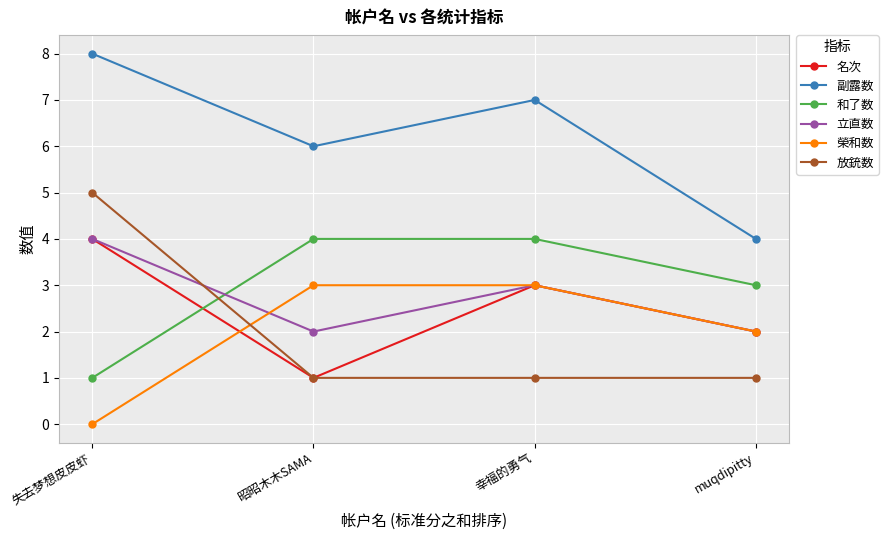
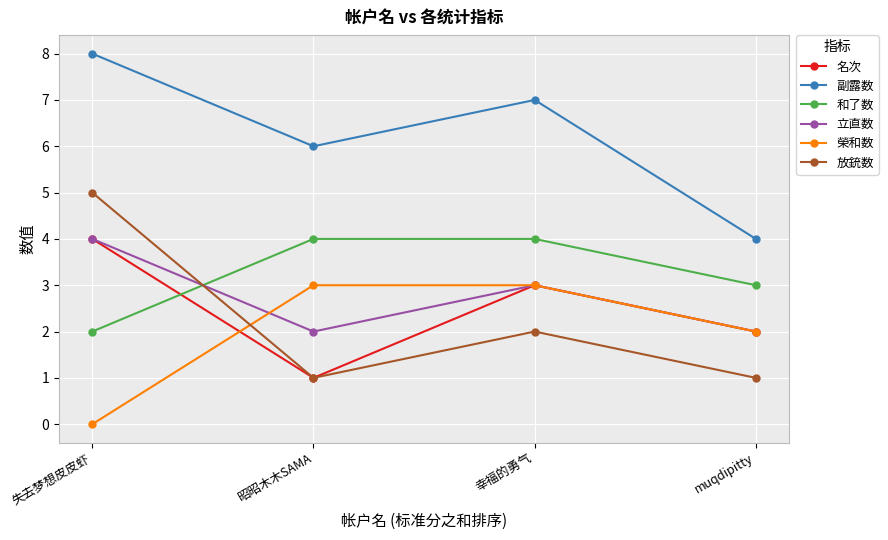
  {
    "副露数": {
      "失去梦想皮皮虾": 8,
      "昭昭木木SAMA": 6,
      "幸福的勇气": 7,
      "muqdipitty": 4
    },
    "和了数": {
-     "失去梦想皮皮虾": 1,
+     "失去梦想皮皮虾": 2,
      "昭昭木木SAMA": 4,
      "幸福的勇气": 4,
      "muqdipitty": 3
    },
    "立直数": {
      "昭昭木木SAMA": 2
    },
    "榮和数": {
      "失去梦想皮皮虾": 0,
      "昭昭木木SAMA": 3
    },
    "放銃数": {
      "失去梦想皮皮虾": 5,
-     "幸福的勇气": 1,
+     "幸福的勇气": 2,
      "muqdipitty": 1
    }
  }
